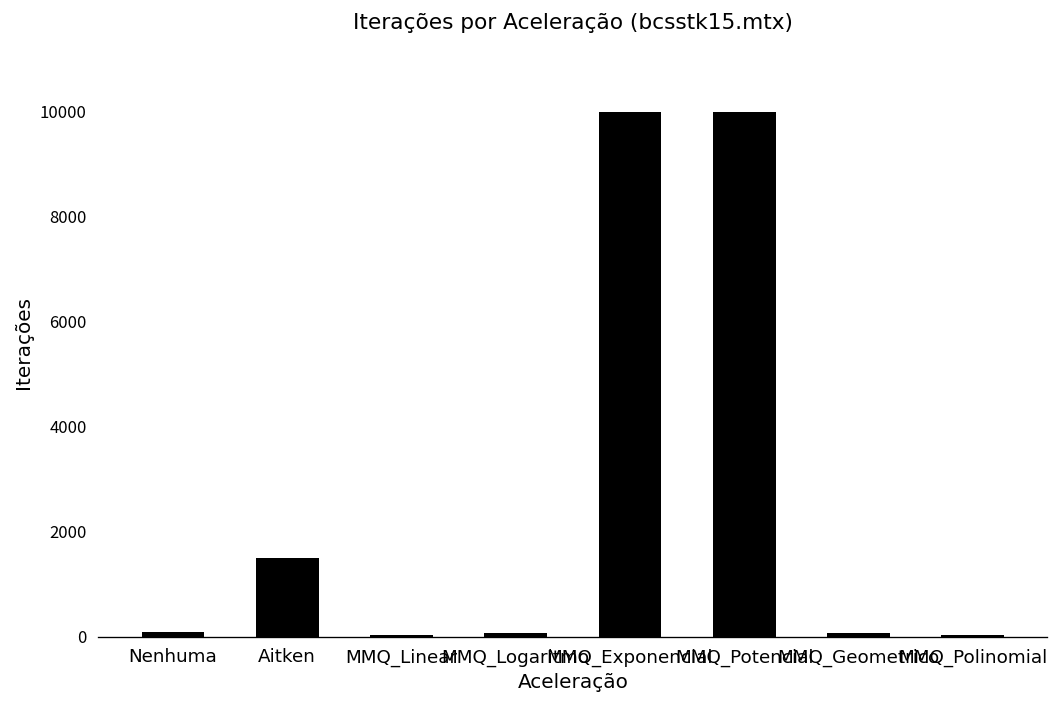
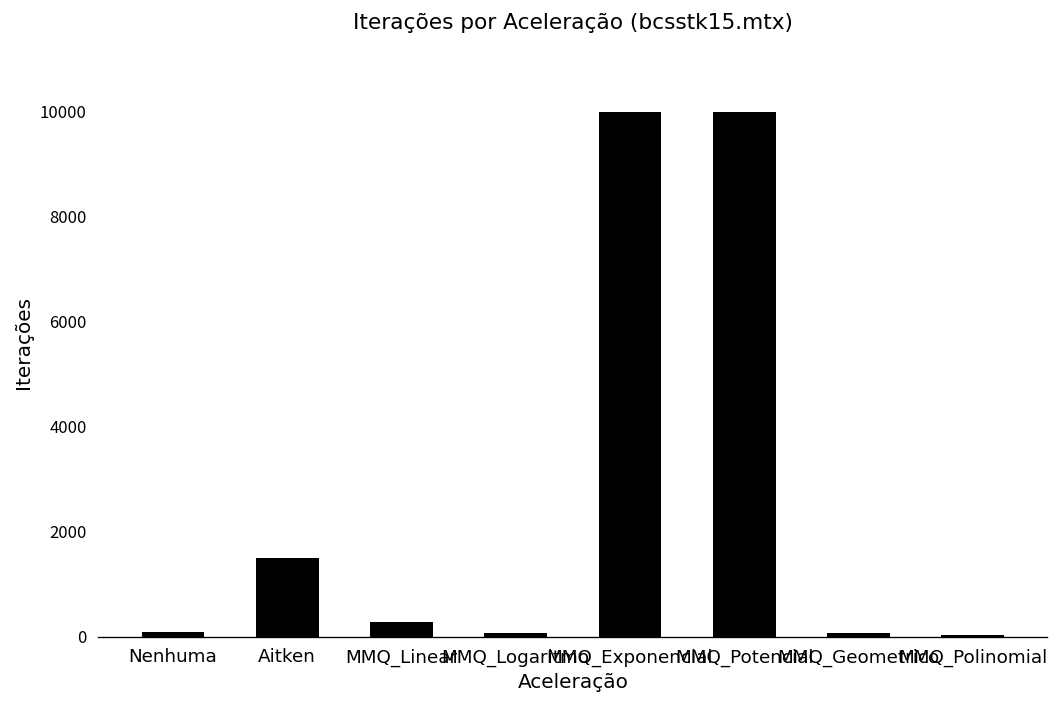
  {
    "Nenhuma": 100,
    "Aitken": 1500,
-   "MMQ_Linear": 0
+   "MMQ_Linear": 300
  }
